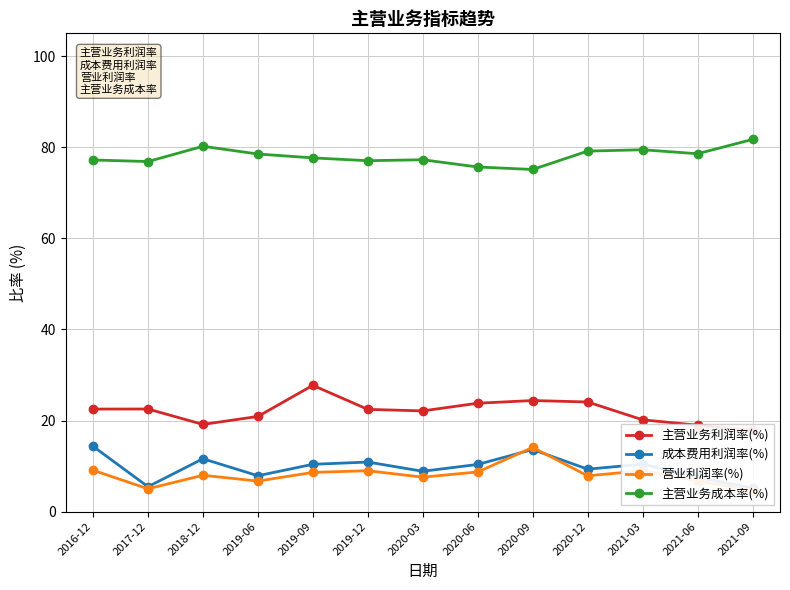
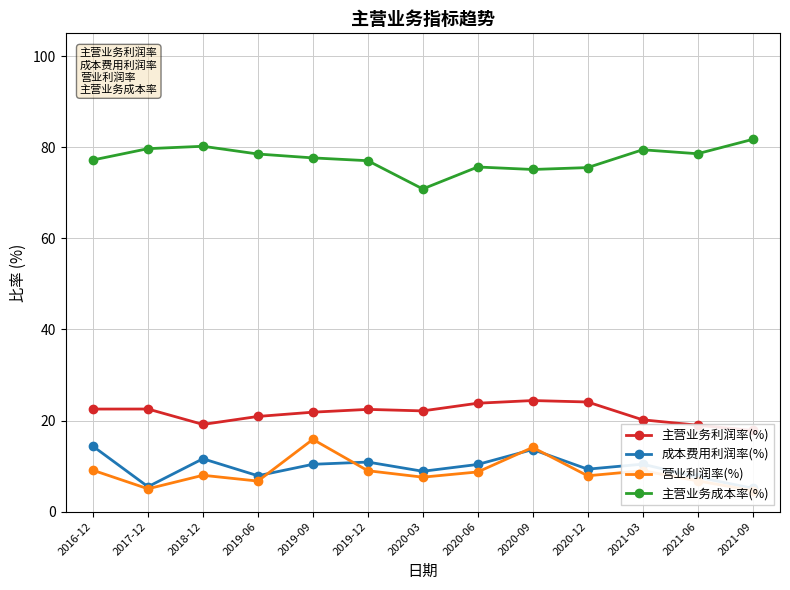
  {
    "主营业务利润率(%)": {
      "2016-12": 23,
      "2017-12": 23,
      "2018-12": 19,
      "2019-06": 21,
-     "2019-09": 28,
+     "2019-09": 22,
      "2019-12": 22,
      "2020-03": 22,
      "2020-06": 24,
      "2020-09": 24,
      "2020-12": 24,
      "2021-03": 20
    },
    "成本费用利润率(%)": {
      "2016-12": 14,
      "2018-12": 12,
      "2019-06": 8,
      "2019-09": 10,
      "2019-12": 11,
      "2020-03": 9,
      "2020-06": 10,
      "2020-12": 9
    },
    "营业利润率(%)": {
      "2016-12": 9,
      "2018-12": 8,
      "2019-06": 7,
-     "2019-09": 9,
+     "2019-09": 16,
      "2019-12": 9,
      "2020-03": 8,
      "2020-06": 9,
      "2020-12": 8
    },
    "主营业务成本率(%)": {
      "2016-12": 77,
-     "2017-12": 77,
+     "2017-12": 80,
      "2018-12": 80,
      "2019-06": 79,
      "2019-09": 78,
      "2019-12": 77,
-     "2020-03": 77,
+     "2020-03": 71,
      "2020-06": 76,
      "2020-09": 75,
-     "2020-12": 79,
+     "2020-12": 76,
      "2021-03": 79,
      "2021-06": 79,
      "2021-09": 82
    }
  }
